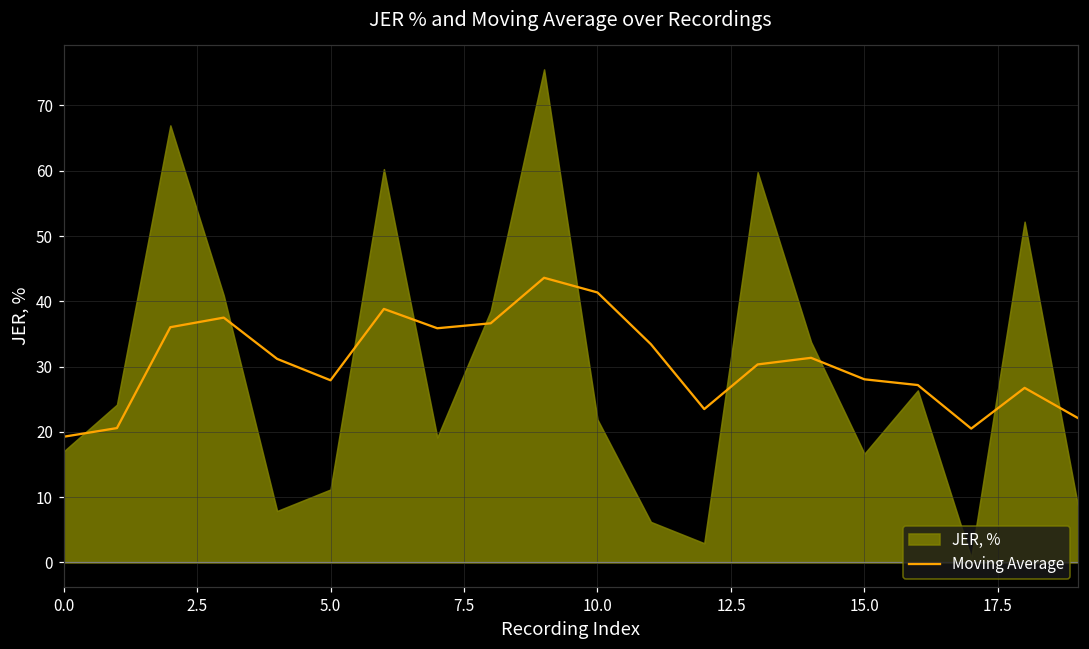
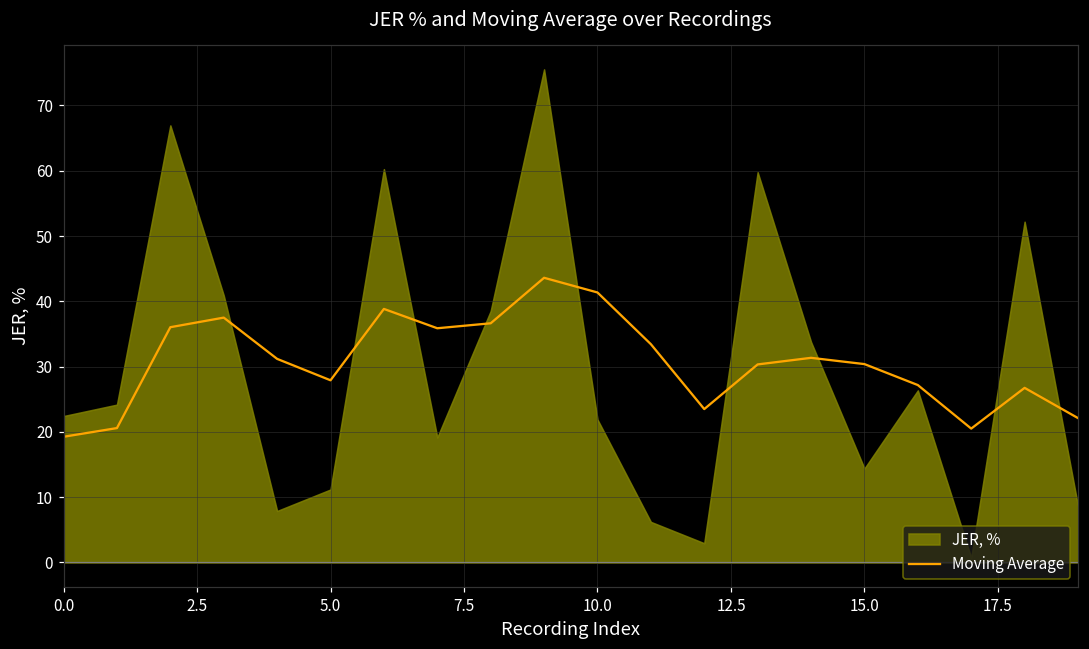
  {
    "JER, %": {
-     "0.0": 17,
+     "0.0": 22,
      "5.0": 11,
      "10.0": 22,
-     "15.0": 17
+     "15.0": 14
    },
    "Moving Average": {
      "0.0": 19,
      "5.0": 28,
      "10.0": 41,
-     "15.0": 28
+     "15.0": 30
    }
  }
